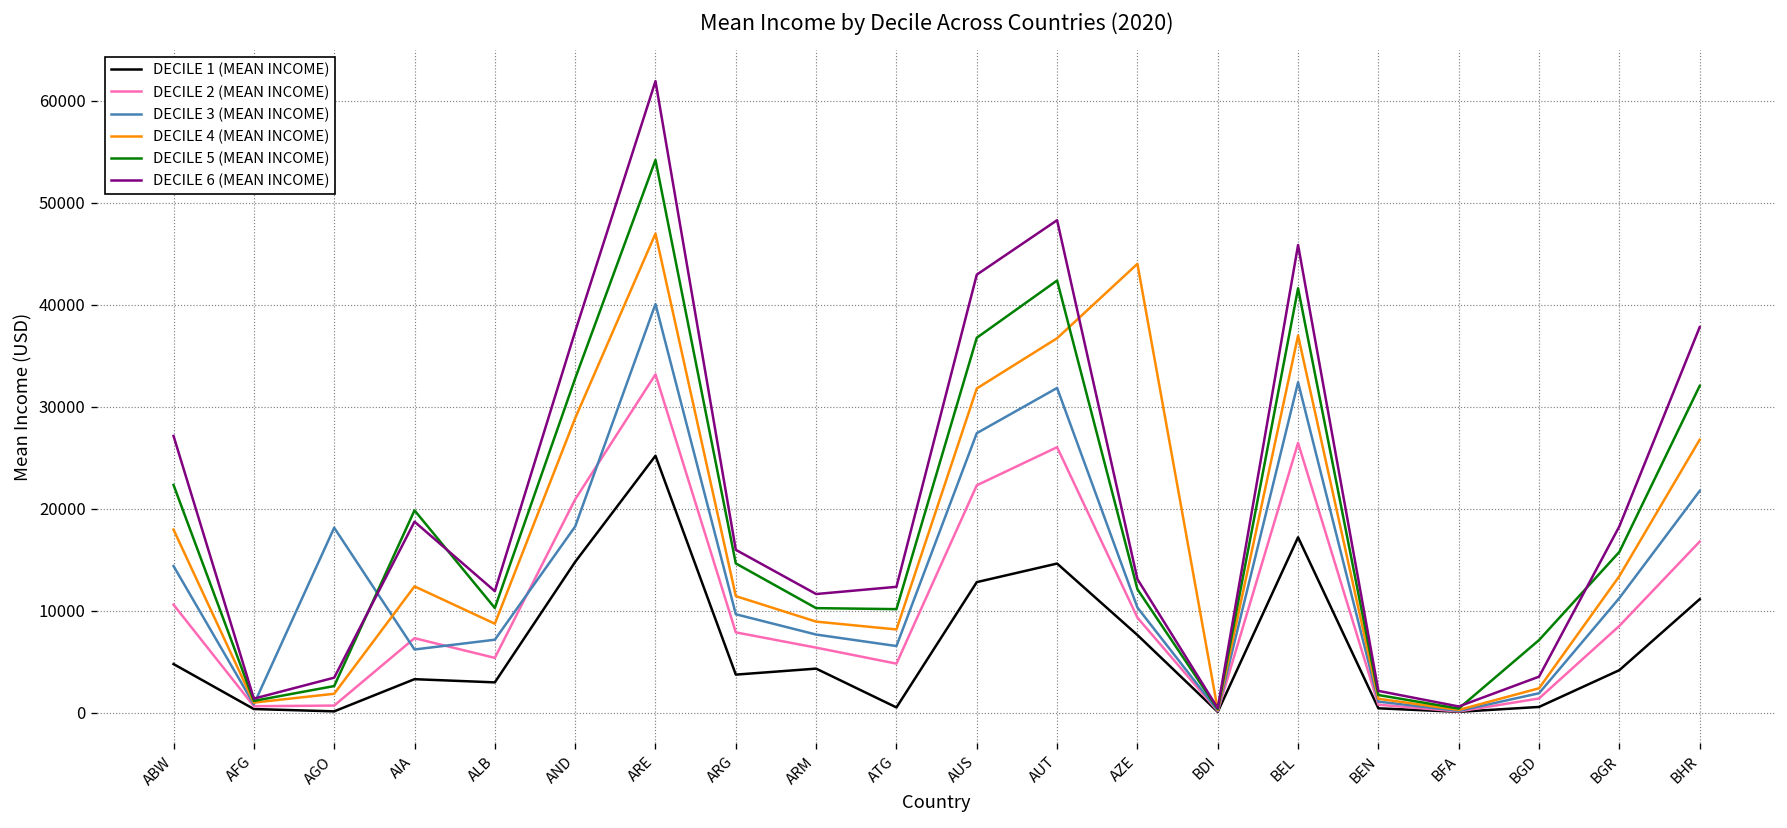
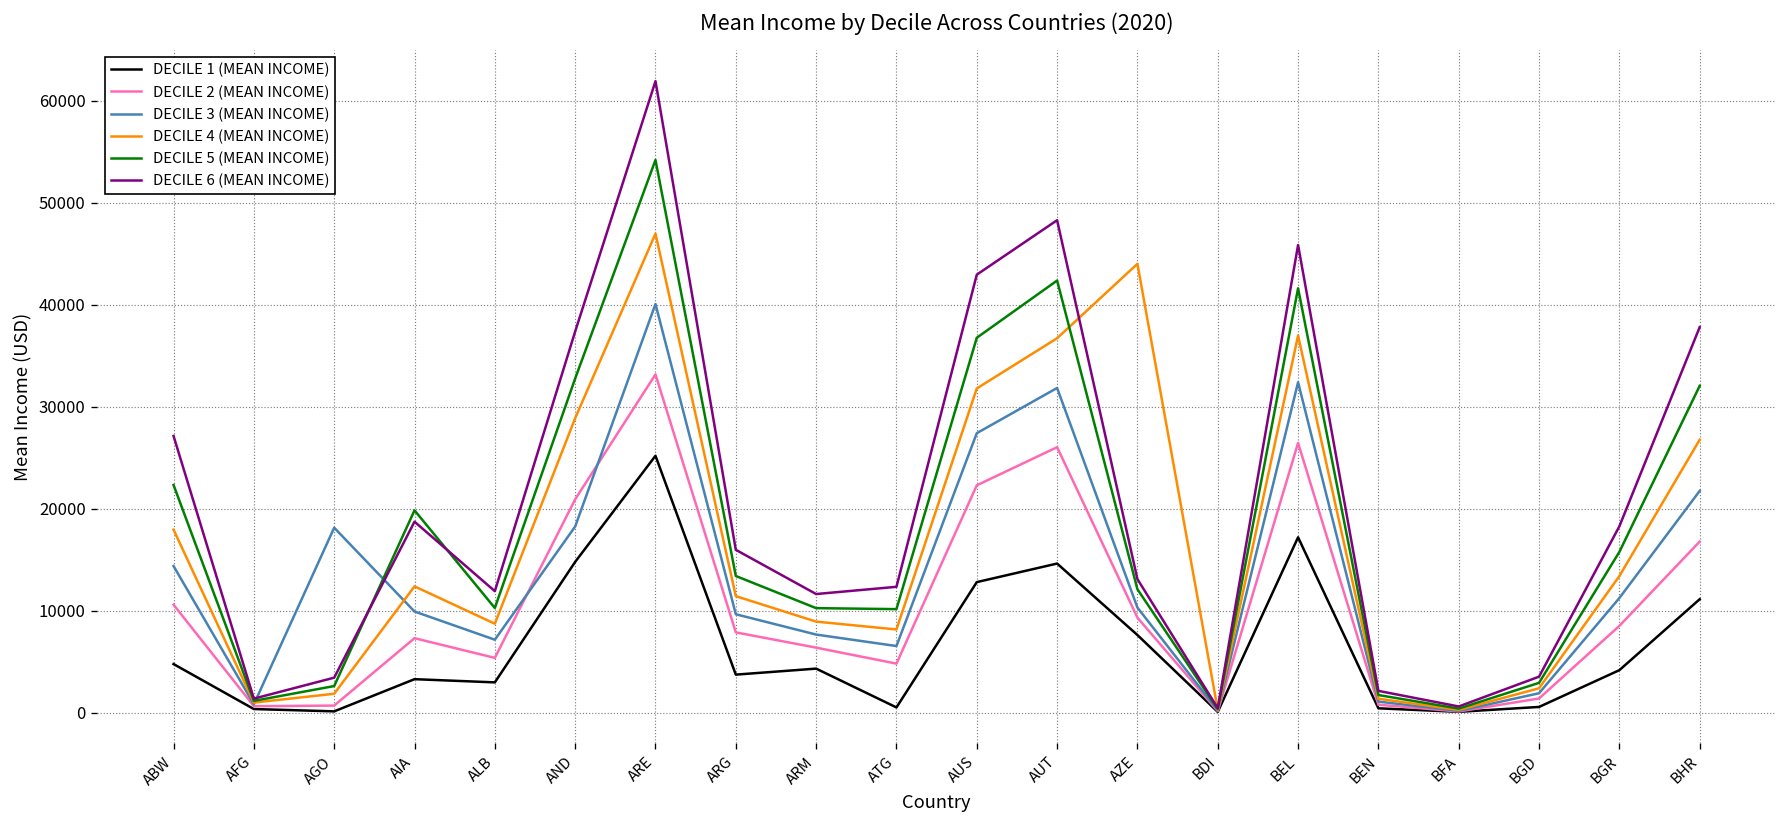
  {
    "DECILE 1 (MEAN INCOME)": {
      "ABW": 5000,
      "AGO": 0,
      "AIA": 3000,
      "ALB": 3000,
      "AND": 15000,
      "ARE": 25000,
      "ARG": 4000,
      "ARM": 4000,
      "ATG": 1000,
      "AUS": 13000,
      "AUT": 15000,
      "AZE": 8000,
      "BEL": 17000,
      "BEN": 0,
      "BGD": 1000,
      "BGR": 4000,
      "BHR": 11000
    },
    "DECILE 2 (MEAN INCOME)": {
      "ABW": 11000,
      "AGO": 1000,
      "AIA": 7000,
      "ALB": 5000,
      "AND": 21000,
      "ARE": 33000,
      "ARG": 8000,
      "ARM": 6000,
      "ATG": 5000,
      "AUS": 22000,
      "AUT": 26000,
      "AZE": 9000,
      "BEL": 26000,
      "BEN": 1000,
      "BGD": 1000,
      "BGR": 9000,
      "BHR": 17000
    },
    "DECILE 3 (MEAN INCOME)": {
      "ABW": 14000,
      "AGO": 18000,
-     "AIA": 6000,
+     "AIA": 10000,
      "ALB": 7000,
      "AND": 18000,
      "ARE": 40000,
      "ARG": 10000,
      "ARM": 8000,
      "ATG": 7000,
      "AUS": 27000,
      "AUT": 32000,
      "AZE": 10000,
      "BEL": 32000,
      "BGD": 2000,
      "BGR": 11000,
      "BHR": 22000
    },
    "DECILE 4 (MEAN INCOME)": {
      "ABW": 18000,
      "AGO": 2000,
      "AIA": 12000,
      "ALB": 9000,
      "AND": 29000,
      "ARE": 47000,
      "ARG": 11000,
      "ARM": 9000,
      "ATG": 8000,
      "AUS": 32000,
      "AUT": 37000,
      "AZE": 44000,
      "BEL": 37000,
      "BGD": 2000,
      "BGR": 13000,
      "BHR": 27000
    },
    "DECILE 5 (MEAN INCOME)": {
      "ABW": 22000,
      "AGO": 3000,
      "AIA": 20000,
      "ALB": 10000,
      "AND": 33000,
      "ARE": 54000,
-     "ARG": 15000,
+     "ARG": 13000,
      "ARM": 10000,
      "ATG": 10000,
      "AUS": 37000,
      "AUT": 42000,
      "AZE": 12000,
      "BEL": 42000,
      "BEN": 2000,
-     "BGD": 7000,
+     "BGD": 3000,
      "BGR": 16000,
      "BHR": 32000
    },
    "DECILE 6 (MEAN INCOME)": {
      "ABW": 27000,
      "AGO": 3000,
      "AIA": 19000,
      "ALB": 12000,
      "AND": 37000,
      "ARE": 62000,
      "ARG": 16000,
      "ARM": 12000,
      "ATG": 12000,
      "AUS": 43000,
      "AUT": 48000,
      "AZE": 13000,
      "BEL": 46000,
      "BEN": 2000,
      "BGD": 4000,
      "BGR": 18000,
      "BHR": 38000
    }
  }
